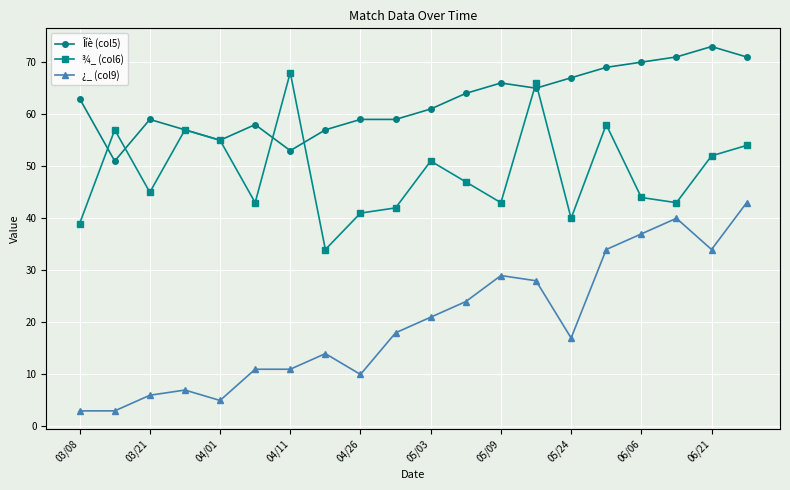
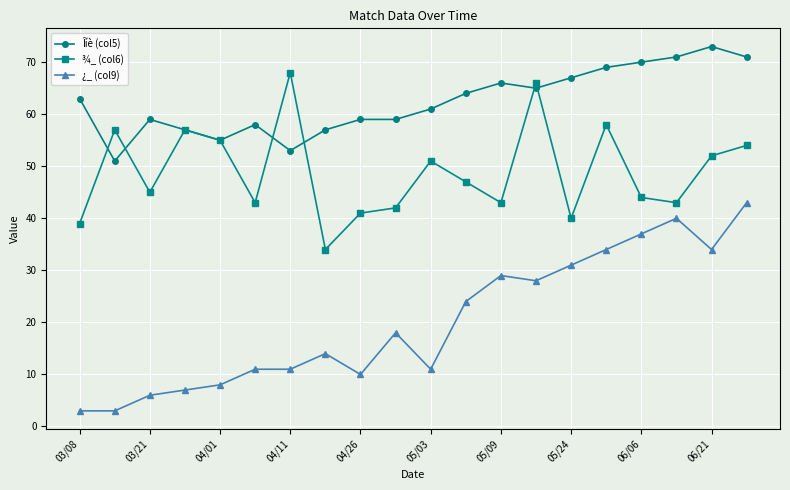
  {
    "¿_ (col9)": {
      "03/08": 3,
      "03/21": 6,
-     "04/01": 5,
+     "04/01": 8,
      "04/11": 11,
      "04/26": 10,
-     "05/03": 21,
+     "05/03": 11,
      "05/09": 29,
-     "05/24": 17,
+     "05/24": 31,
      "06/06": 37,
      "06/21": 34
    }
  }
